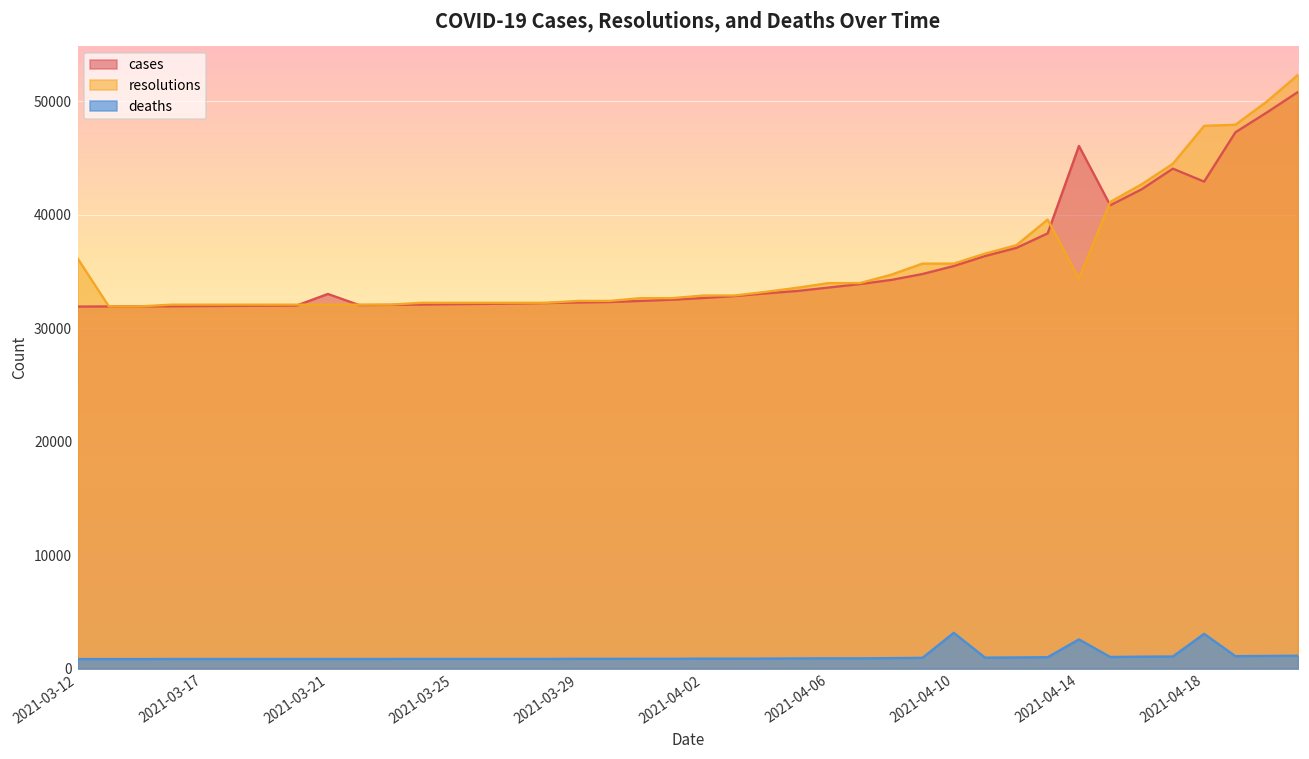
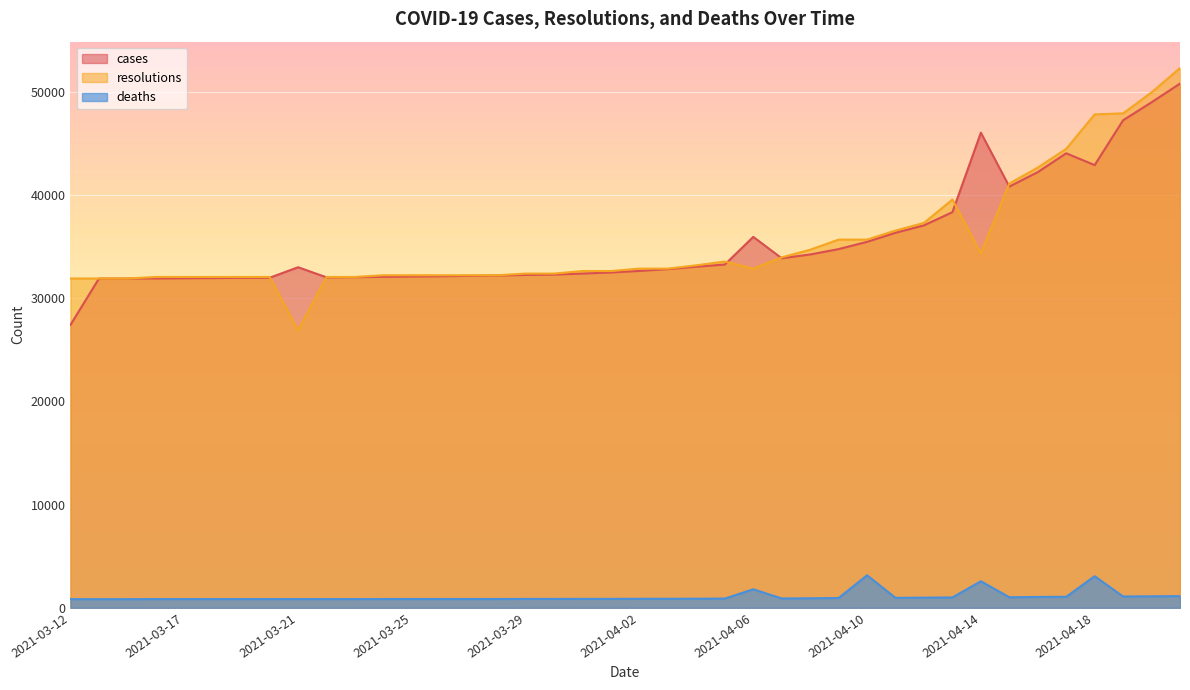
  {
    "cases": {
-     "2021-03-12": 31900,
+     "2021-03-12": 27400,
      "2021-03-21": 33000,
-     "2021-04-06": 33600,
+     "2021-04-06": 35900,
      "2021-04-14": 46100,
      "2021-04-18": 42900
    },
    "resolutions": {
-     "2021-03-12": 36100,
-     "2021-03-21": 32100,
-     "2021-04-06": 34000,
+     "2021-03-12": 31900,
+     "2021-03-21": 26900,
+     "2021-04-06": 32900,
      "2021-04-14": 34400,
      "2021-04-18": 47800
    },
    "deaths": {
      "2021-03-12": 800,
      "2021-03-17": 800,
      "2021-03-21": 800,
      "2021-03-25": 900,
      "2021-03-29": 900,
      "2021-04-02": 900,
-     "2021-04-06": 900,
+     "2021-04-06": 1800,
      "2021-04-10": 3200,
      "2021-04-14": 2600,
      "2021-04-18": 3100
    }
  }
